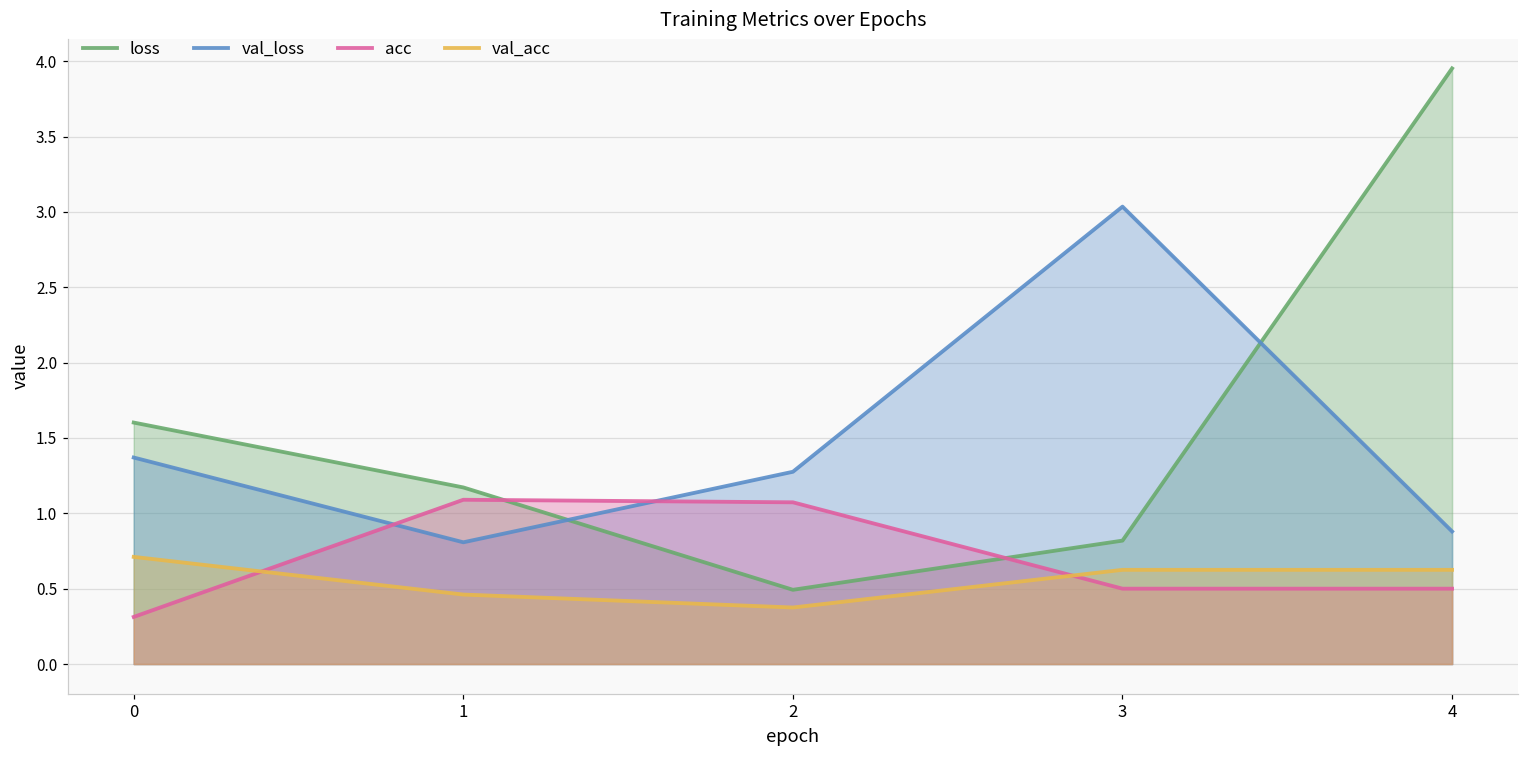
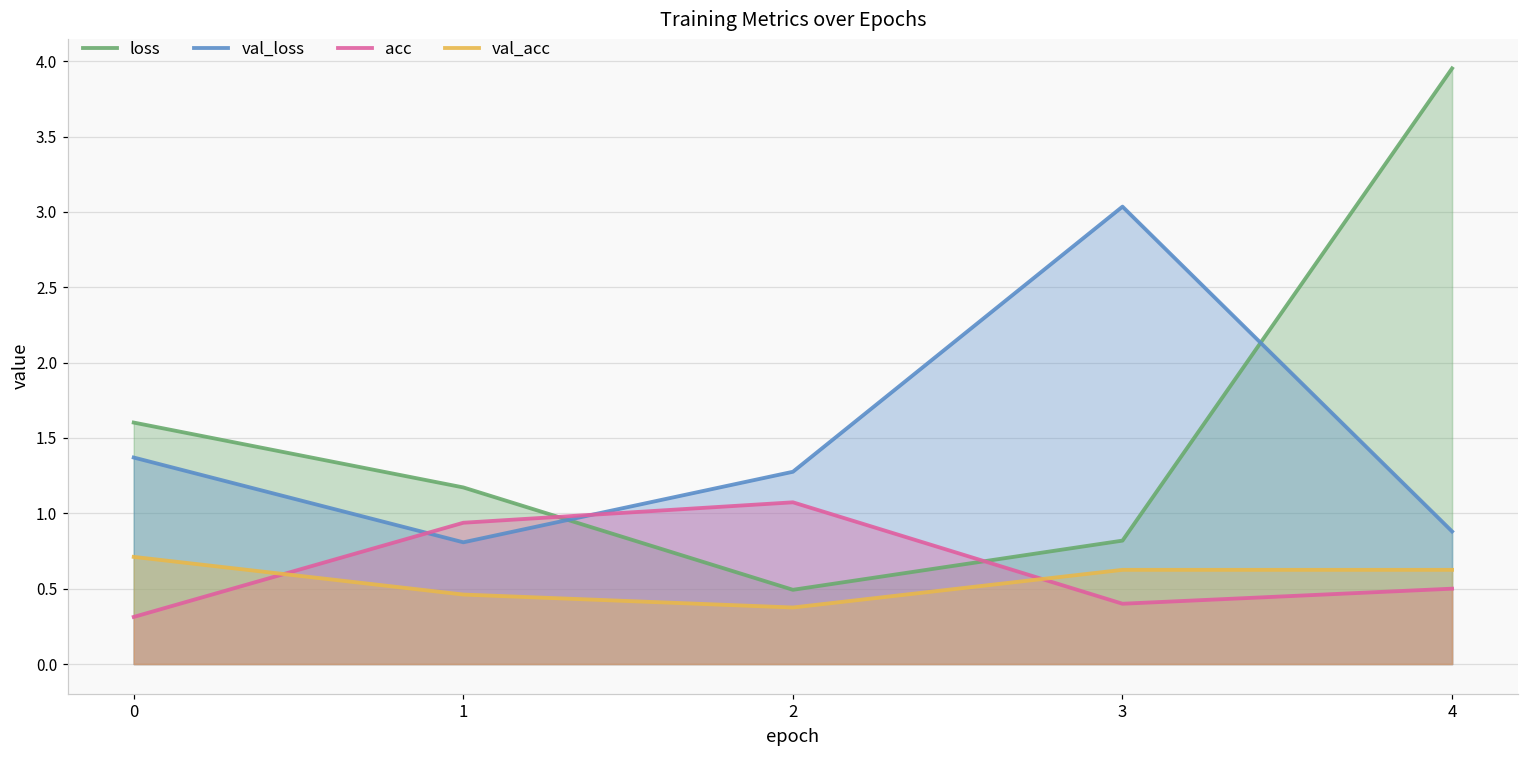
  {
    "acc": {
      "0": 0.31,
-     "1": 1.09,
+     "1": 0.94,
      "2": 1.07,
-     "3": 0.5,
+     "3": 0.4,
      "4": 0.50
    },
    "val_acc": {
      "0": 0.71,
      "1": 0.46,
      "2": 0.38,
      "3": 0.63,
      "4": 0.63
    }
  }
